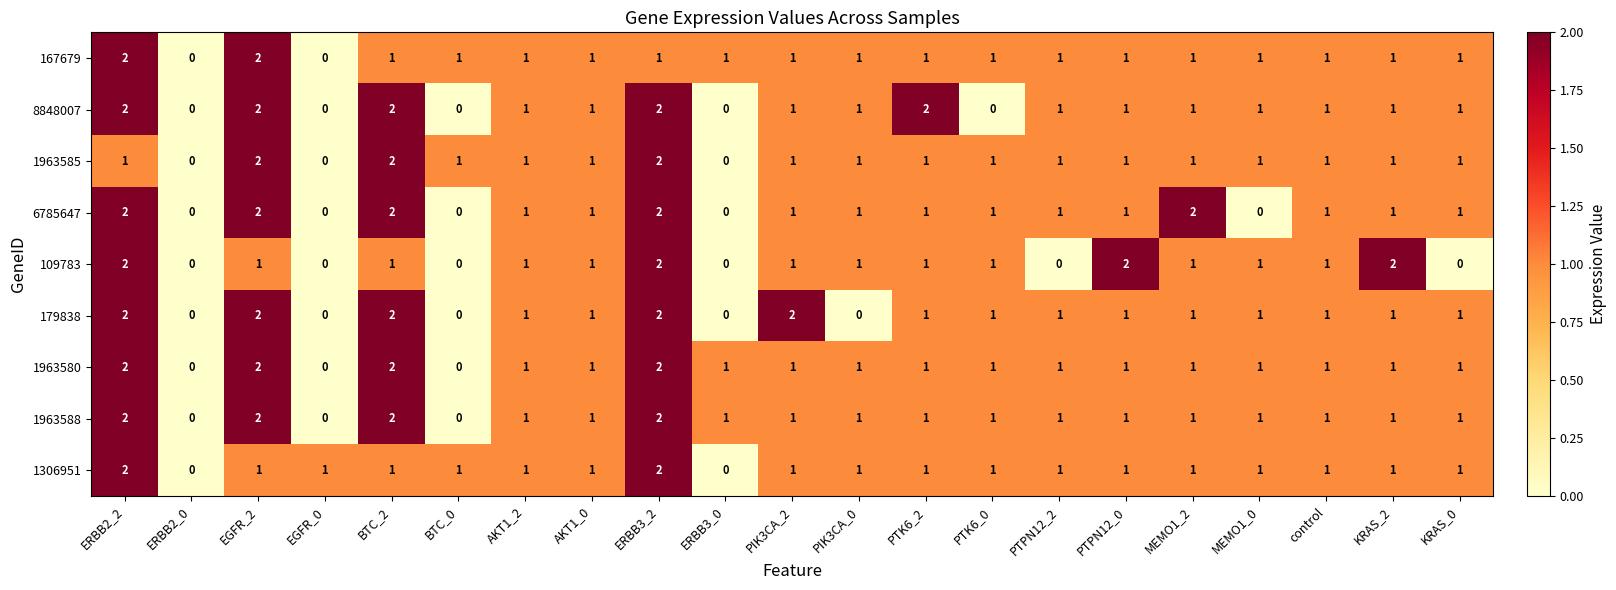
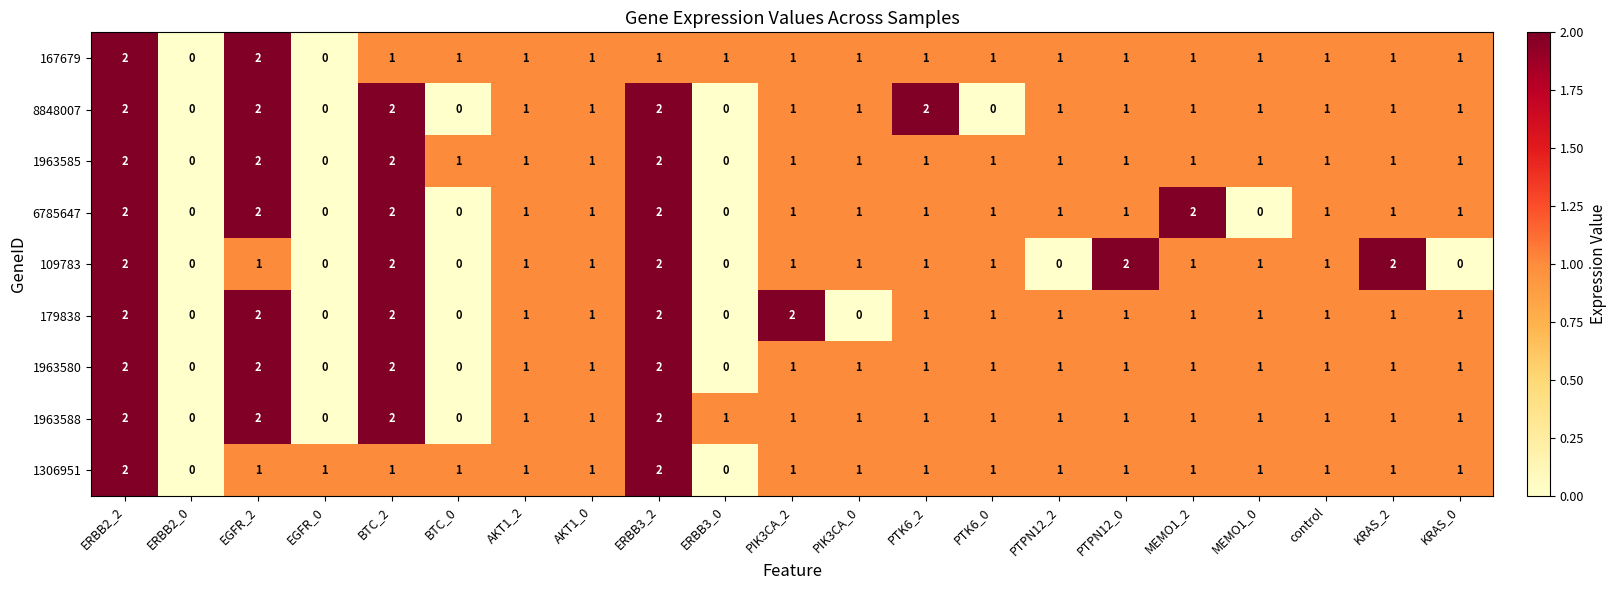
  {
    "167679": {
      "ERBB2_2": 2,
      "ERBB2_0": 0,
      "EGFR_2": 2,
      "EGFR_0": 0,
      "BTC_2": 1,
      "BTC_0": 1,
      "AKT1_2": 1,
      "AKT1_0": 1,
      "ERBB3_2": 1,
      "ERBB3_0": 1,
      "PIK3CA_2": 1,
      "PIK3CA_0": 1,
      "PTK6_2": 1,
      "PTK6_0": 1,
      "PTPN12_2": 1,
      "PTPN12_0": 1,
      "MEMO1_2": 1,
      "MEMO1_0": 1,
      "control": 1,
      "KRAS_2": 1,
      "KRAS_0": 1
    },
    "8848007": {
      "ERBB2_2": 2,
      "ERBB2_0": 0,
      "EGFR_2": 2,
      "EGFR_0": 0,
      "BTC_2": 2,
      "BTC_0": 0,
      "AKT1_2": 1,
      "AKT1_0": 1,
      "ERBB3_2": 2,
      "ERBB3_0": 0,
      "PIK3CA_2": 1,
      "PIK3CA_0": 1,
      "PTK6_2": 2,
      "PTK6_0": 0,
      "PTPN12_2": 1,
      "PTPN12_0": 1,
      "MEMO1_2": 1,
      "MEMO1_0": 1,
      "control": 1,
      "KRAS_2": 1,
      "KRAS_0": 1
    },
    "1963585": {
-     "ERBB2_2": 1,
+     "ERBB2_2": 2,
      "ERBB2_0": 0,
      "EGFR_2": 2,
      "EGFR_0": 0,
      "BTC_2": 2,
      "BTC_0": 1,
      "AKT1_2": 1,
      "AKT1_0": 1,
      "ERBB3_2": 2,
      "ERBB3_0": 0,
      "PIK3CA_2": 1,
      "PIK3CA_0": 1,
      "PTK6_2": 1,
      "PTK6_0": 1,
      "PTPN12_2": 1,
      "PTPN12_0": 1,
      "MEMO1_2": 1,
      "MEMO1_0": 1,
      "control": 1,
      "KRAS_2": 1,
      "KRAS_0": 1
    },
    "6785647": {
      "ERBB2_2": 2,
      "ERBB2_0": 0,
      "EGFR_2": 2,
      "EGFR_0": 0,
      "BTC_2": 2,
      "BTC_0": 0,
      "AKT1_2": 1,
      "AKT1_0": 1,
      "ERBB3_2": 2,
      "ERBB3_0": 0,
      "PIK3CA_2": 1,
      "PIK3CA_0": 1,
      "PTK6_2": 1,
      "PTK6_0": 1,
      "PTPN12_2": 1,
      "PTPN12_0": 1,
      "MEMO1_2": 2,
      "MEMO1_0": 0,
      "control": 1,
      "KRAS_2": 1,
      "KRAS_0": 1
    },
    "109783": {
      "ERBB2_2": 2,
      "ERBB2_0": 0,
      "EGFR_2": 1,
      "EGFR_0": 0,
-     "BTC_2": 1,
+     "BTC_2": 2,
      "BTC_0": 0,
      "AKT1_2": 1,
      "AKT1_0": 1,
      "ERBB3_2": 2,
      "ERBB3_0": 0,
      "PIK3CA_2": 1,
      "PIK3CA_0": 1,
      "PTK6_2": 1,
      "PTK6_0": 1,
      "PTPN12_2": 0,
      "PTPN12_0": 2,
      "MEMO1_2": 1,
      "MEMO1_0": 1,
      "control": 1,
      "KRAS_2": 2,
      "KRAS_0": 0
    },
    "179838": {
      "ERBB2_2": 2,
      "ERBB2_0": 0,
      "EGFR_2": 2,
      "EGFR_0": 0,
      "BTC_2": 2,
      "BTC_0": 0,
      "AKT1_2": 1,
      "AKT1_0": 1,
      "ERBB3_2": 2,
      "ERBB3_0": 0,
      "PIK3CA_2": 2,
      "PIK3CA_0": 0,
      "PTK6_2": 1,
      "PTK6_0": 1,
      "PTPN12_2": 1,
      "PTPN12_0": 1,
      "MEMO1_2": 1,
      "MEMO1_0": 1,
      "control": 1,
      "KRAS_2": 1,
      "KRAS_0": 1
    },
    "1963580": {
      "ERBB2_2": 2,
      "ERBB2_0": 0,
      "EGFR_2": 2,
      "EGFR_0": 0,
      "BTC_2": 2,
      "BTC_0": 0,
      "AKT1_2": 1,
      "AKT1_0": 1,
      "ERBB3_2": 2,
-     "ERBB3_0": 1,
+     "ERBB3_0": 0,
      "PIK3CA_2": 1,
      "PIK3CA_0": 1,
      "PTK6_2": 1,
      "PTK6_0": 1,
      "PTPN12_2": 1,
      "PTPN12_0": 1,
      "MEMO1_2": 1,
      "MEMO1_0": 1,
      "control": 1,
      "KRAS_2": 1,
      "KRAS_0": 1
    },
    "1963588": {
      "ERBB2_2": 2,
      "ERBB2_0": 0,
      "EGFR_2": 2,
      "EGFR_0": 0,
      "BTC_2": 2,
      "BTC_0": 0,
      "AKT1_2": 1,
      "AKT1_0": 1,
      "ERBB3_2": 2,
      "ERBB3_0": 1,
      "PIK3CA_2": 1,
      "PIK3CA_0": 1,
      "PTK6_2": 1,
      "PTK6_0": 1,
      "PTPN12_2": 1,
      "PTPN12_0": 1,
      "MEMO1_2": 1,
      "MEMO1_0": 1,
      "control": 1,
      "KRAS_2": 1,
      "KRAS_0": 1
    },
    "1306951": {
      "ERBB2_2": 2,
      "ERBB2_0": 0,
      "EGFR_2": 1,
      "EGFR_0": 1,
      "BTC_2": 1,
      "BTC_0": 1,
      "AKT1_2": 1,
      "AKT1_0": 1,
      "ERBB3_2": 2,
      "ERBB3_0": 0,
      "PIK3CA_2": 1,
      "PIK3CA_0": 1,
      "PTK6_2": 1,
      "PTK6_0": 1,
      "PTPN12_2": 1,
      "PTPN12_0": 1,
      "MEMO1_2": 1,
      "MEMO1_0": 1,
      "control": 1,
      "KRAS_2": 1,
      "KRAS_0": 1
    }
  }
